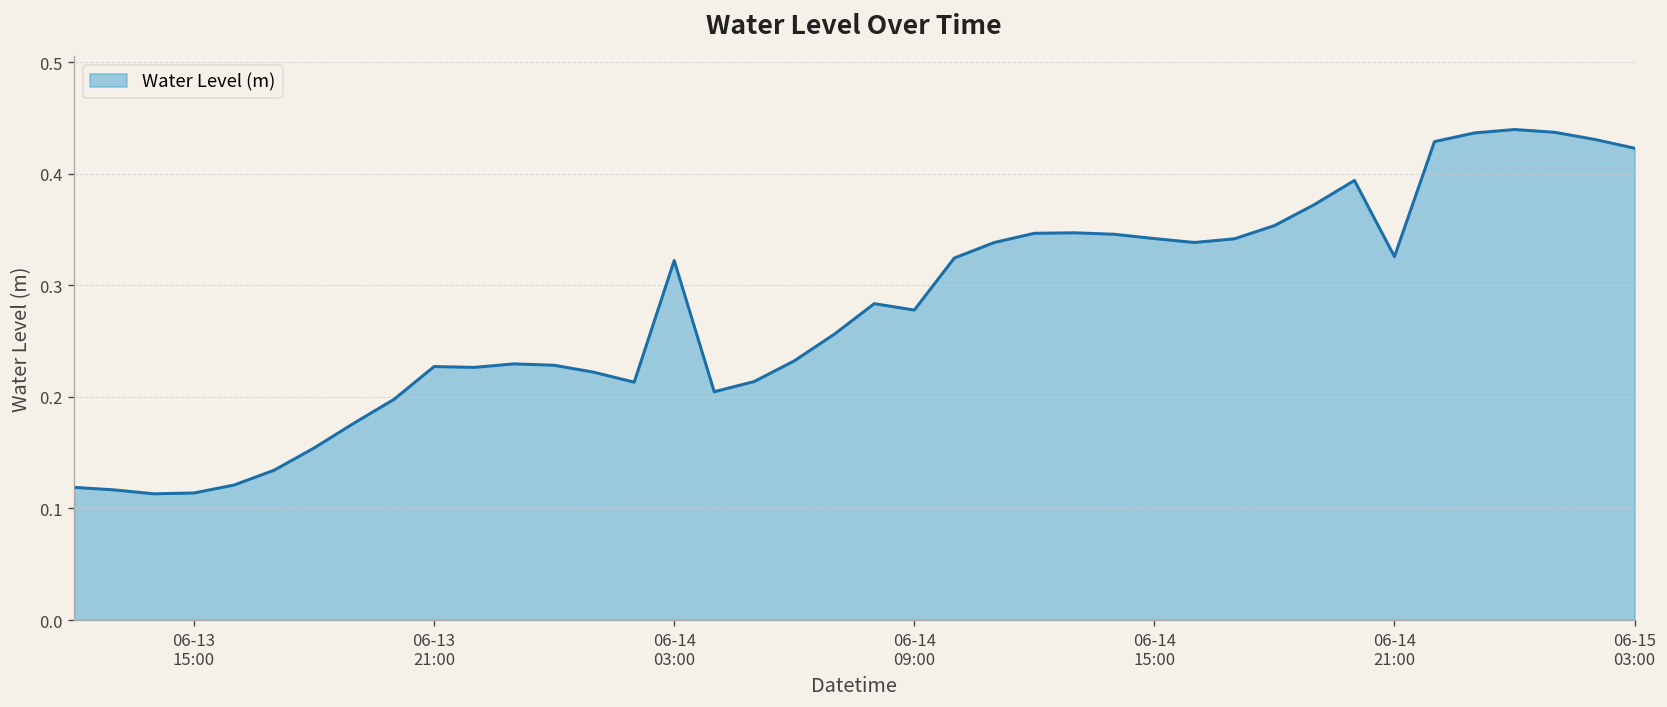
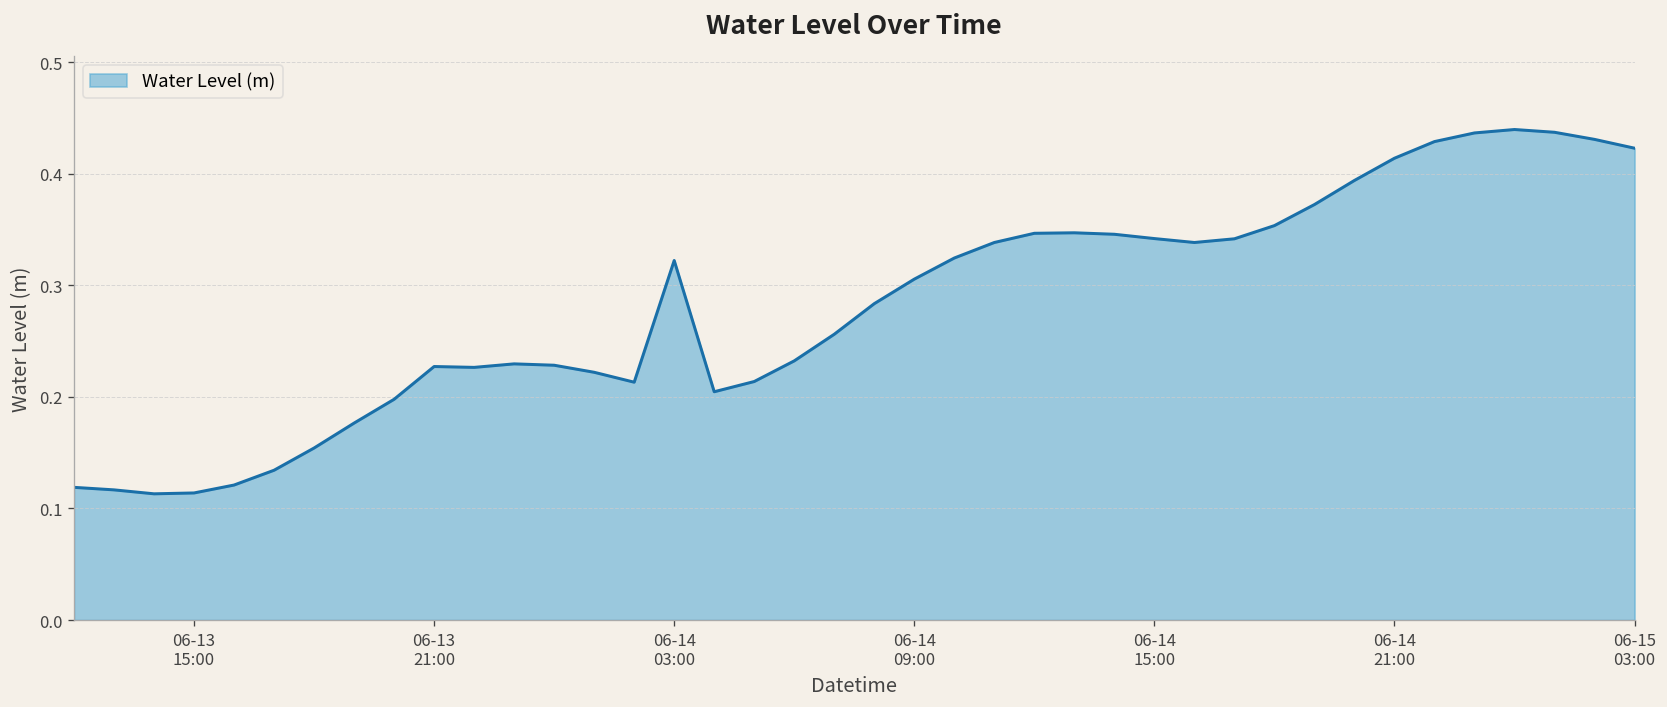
  {
    "06-13 15:00": 0.11,
    "06-13 21:00": 0.23,
    "06-14 03:00": 0.32,
-   "06-14 09:00": 0.28,
+   "06-14 09:00": 0.31,
    "06-14 15:00": 0.34,
-   "06-14 21:00": 0.33,
+   "06-14 21:00": 0.41,
    "06-15 03:00": 0.42
  }
